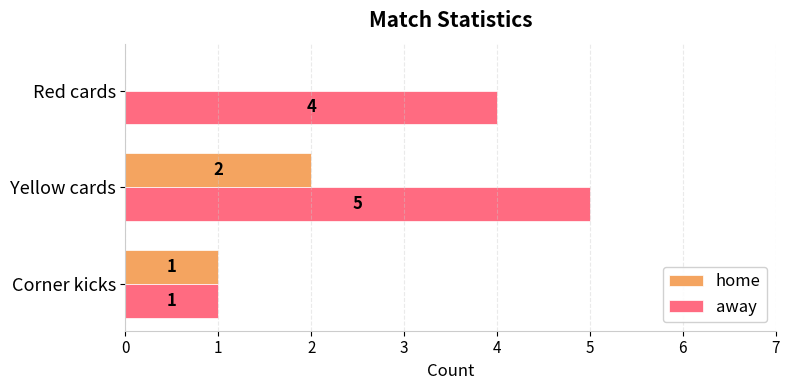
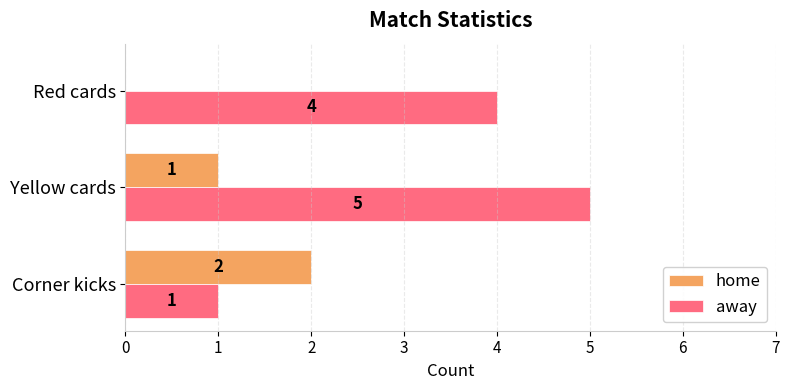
  {
    "home": {
-     "Yellow cards": 2,
-     "Corner kicks": 1
+     "Yellow cards": 1,
+     "Corner kicks": 2
    },
    "away": {
      "Red cards": 4,
      "Yellow cards": 5,
      "Corner kicks": 1
    }
  }
